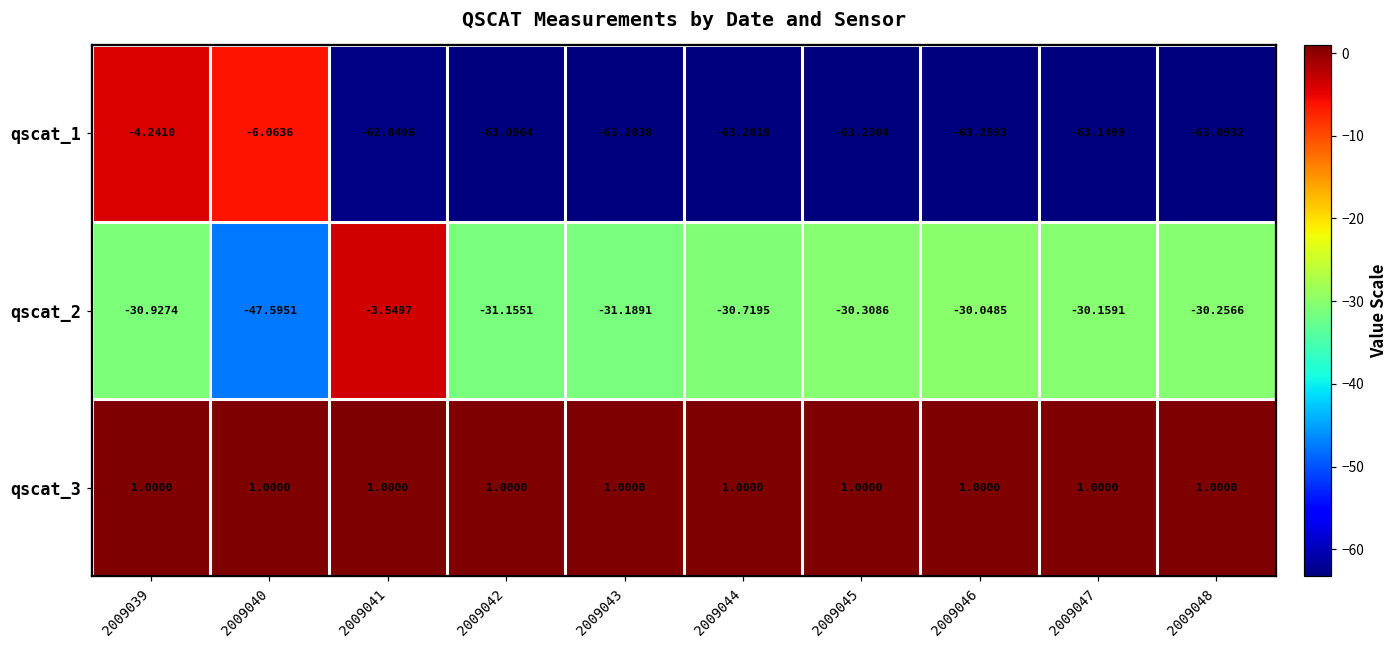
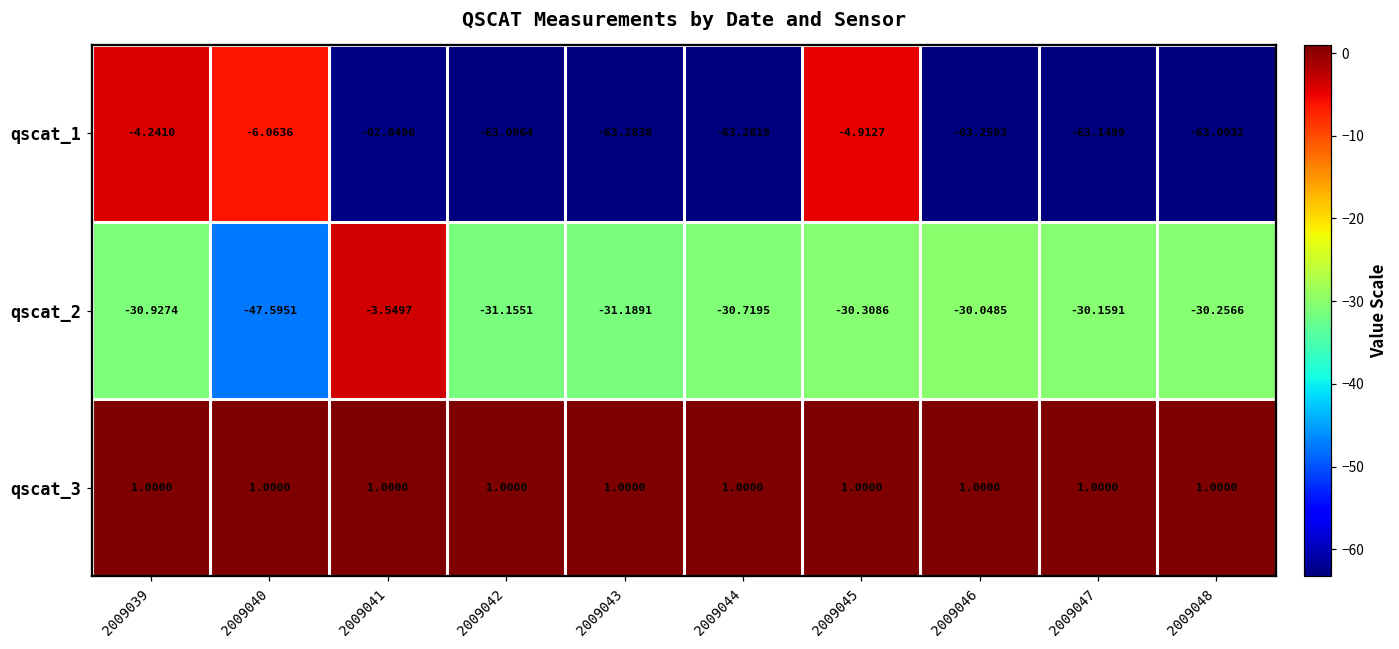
  {
    "qscat_1": {
      "2009039": -4.2410,
      "2009040": -6.0636,
      "2009041": -62.8496,
      "2009042": -63.0964,
      "2009043": -63.2838,
      "2009044": -63.2819,
-     "2009045": -63.2304,
+     "2009045": -4.9127,
      "2009046": -63.2593,
      "2009047": -63.1499,
      "2009048": -63.0932
    },
    "qscat_2": {
      "2009039": -30.9274,
      "2009040": -47.5951,
      "2009041": -3.5497,
      "2009042": -31.1551,
      "2009043": -31.1891,
      "2009044": -30.7195,
      "2009045": -30.3086,
      "2009046": -30.0485,
      "2009047": -30.1591,
      "2009048": -30.2566
    },
    "qscat_3": {
      "2009039": 1.0000,
      "2009040": 1.0000,
      "2009041": 1.0000,
      "2009042": 1.0000,
      "2009043": 1.0000,
      "2009044": 1.0000,
      "2009045": 1.0000,
      "2009046": 1.0000,
      "2009047": 1.0000,
      "2009048": 1.0000
    }
  }
